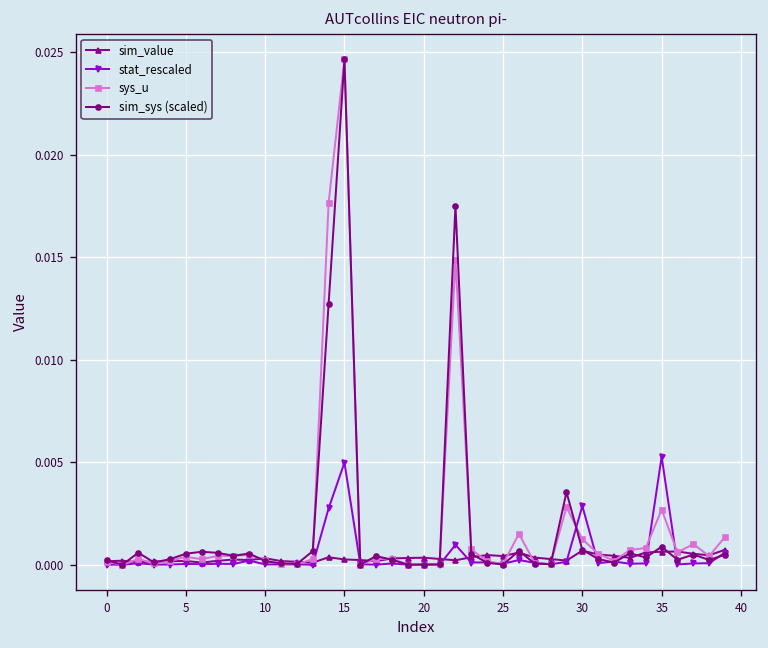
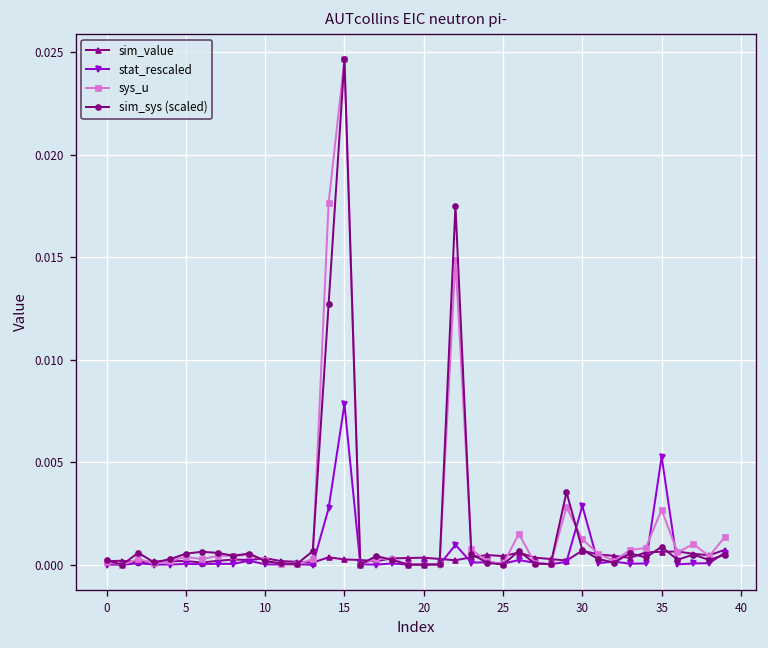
  {
    "stat_rescaled": {
      "10": 0.0000,
-     "15": 0.0050,
+     "15": 0.0078,
      "30": 0.0029,
      "35": 0.0053
    },
    "sys_u": {
      "5": 0.0004,
      "30": 0.0013,
      "35": 0.0027
    }
  }
